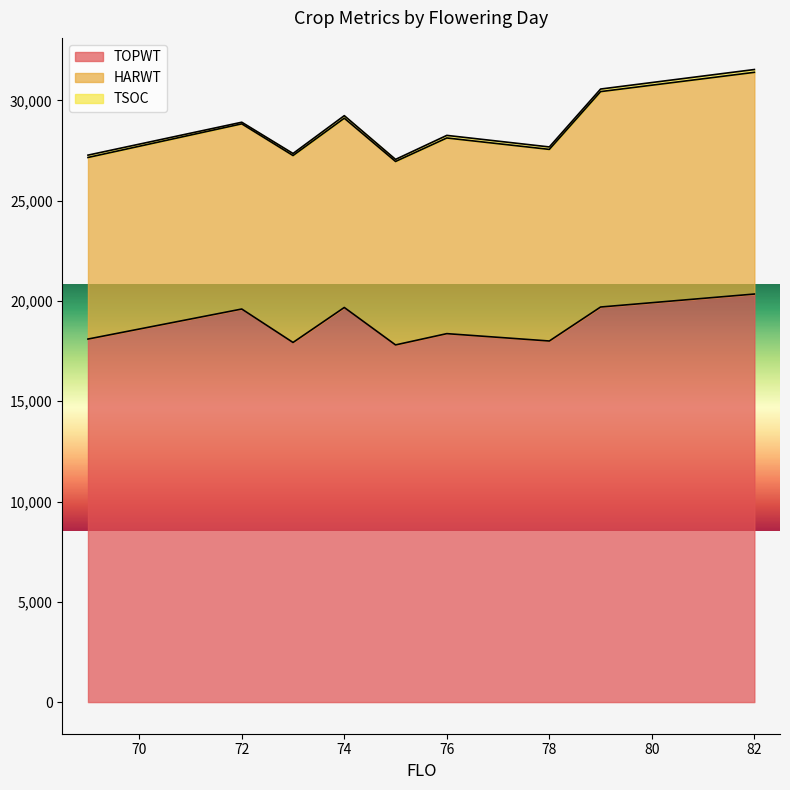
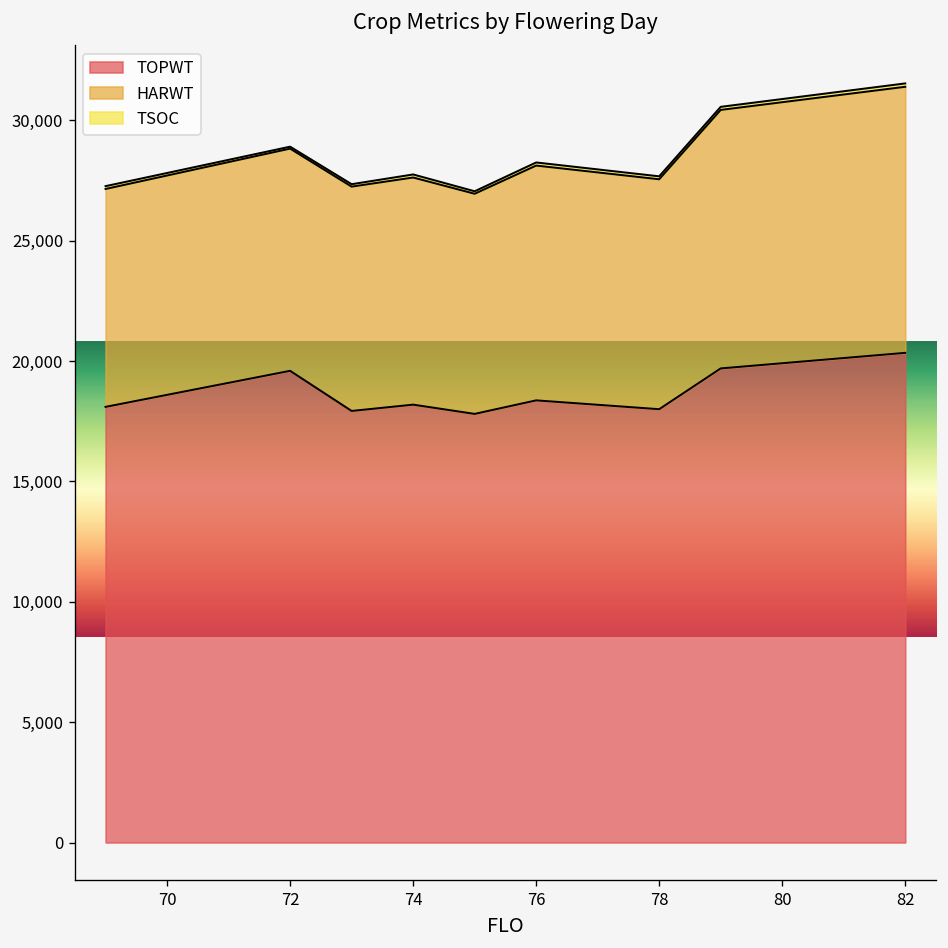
  {
    "TOPWT": {
      "72": "19,600",
-     "74": "19,700",
+     "74": "18,200",
      "76": "18,400",
      "78": "18,000",
      "82": "20,300"
    },
    "HARWT": {
      "76": "9,800",
      "82": "11,100"
    },
    "TSOC": {
      "76": "100",
      "82": "100"
    }
  }
